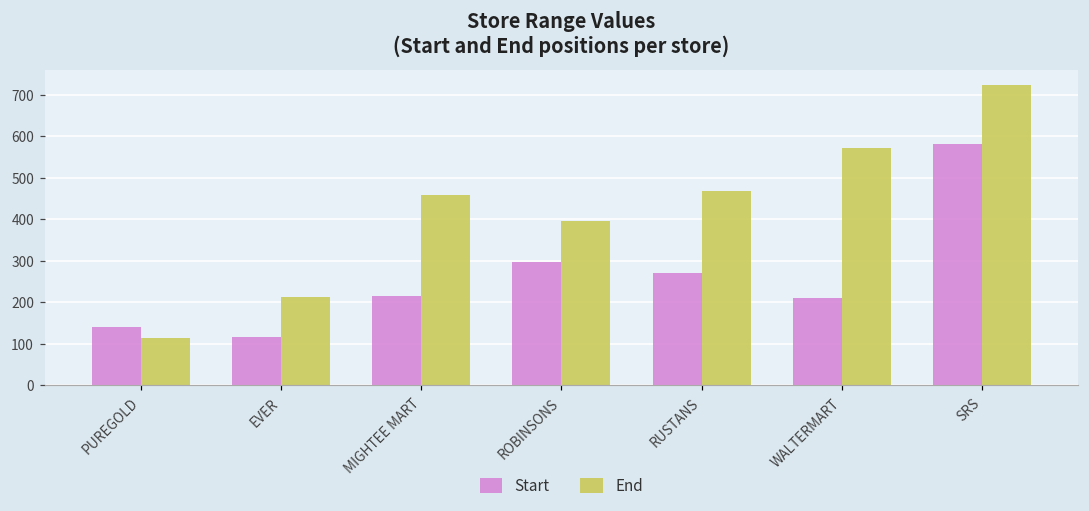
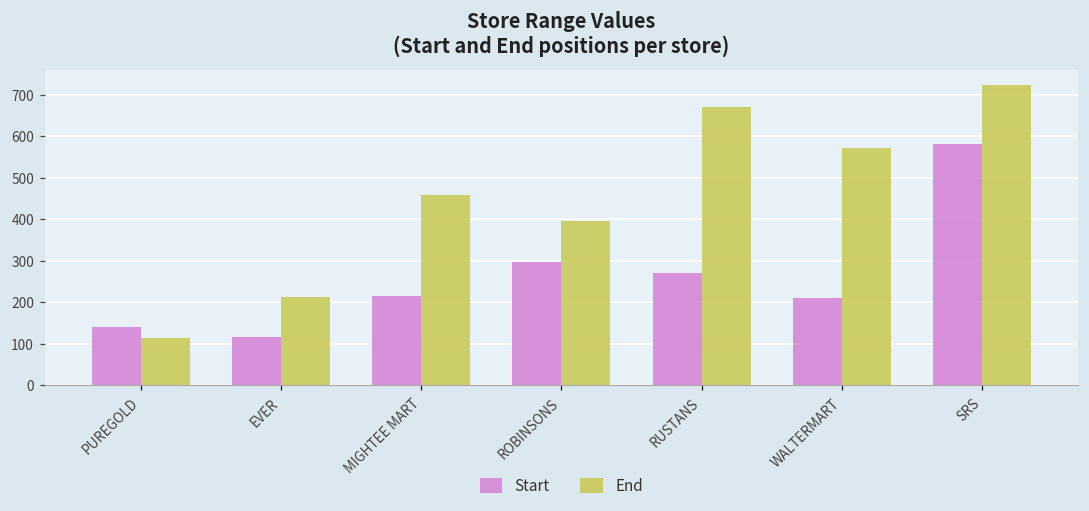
  {
    "Start": {
      "PUREGOLD": 140,
      "EVER": 120,
      "MIGHTEE MART": 210,
      "ROBINSONS": 300,
      "RUSTANS": 270,
      "WALTERMART": 210,
      "SRS": 580
    },
    "End": {
      "PUREGOLD": 110,
      "EVER": 210,
      "MIGHTEE MART": 460,
      "ROBINSONS": 400,
-     "RUSTANS": 470,
+     "RUSTANS": 670,
      "WALTERMART": 570,
      "SRS": 720
    }
  }
